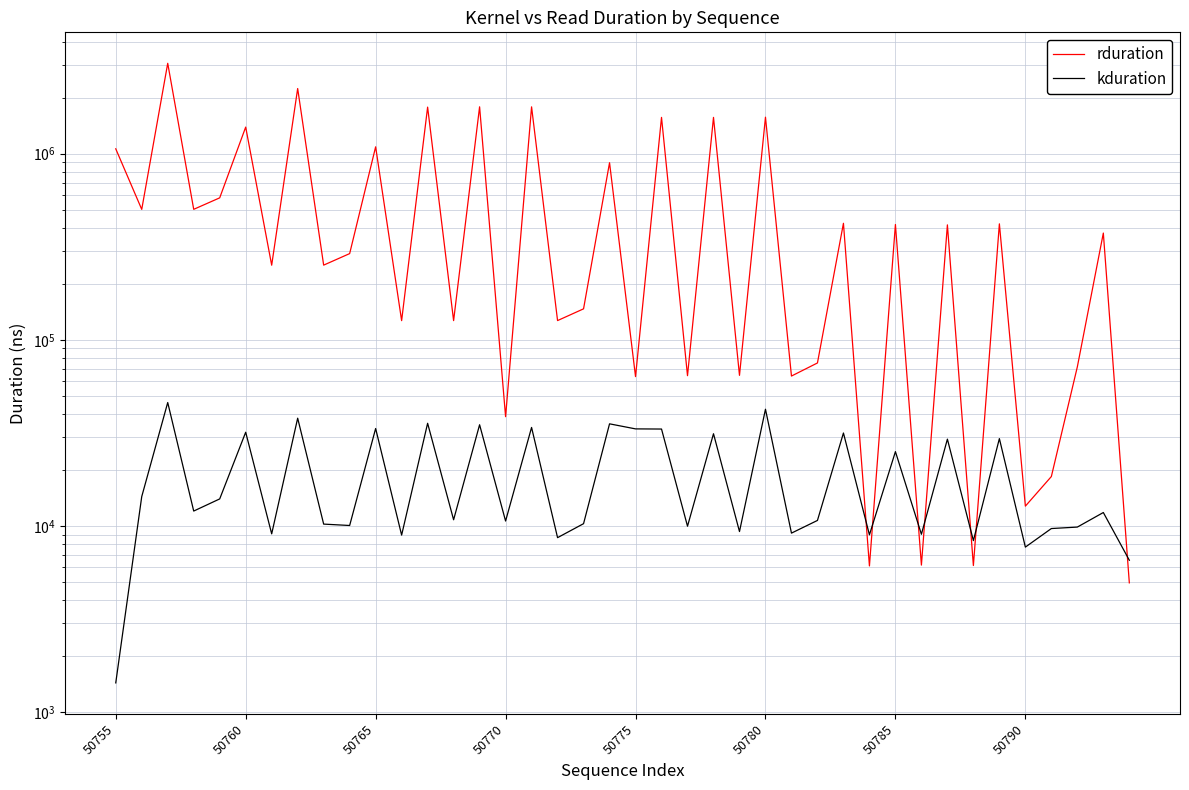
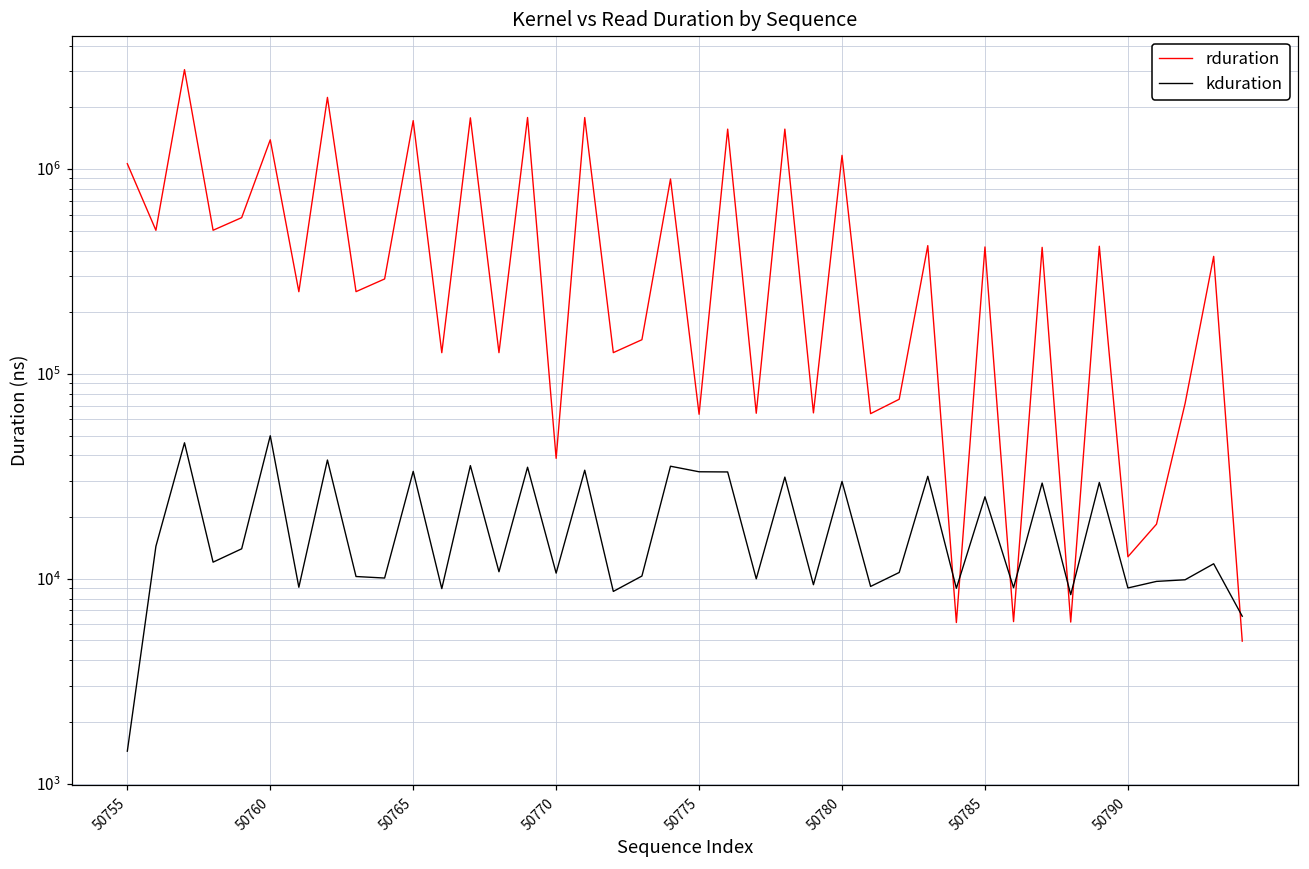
  {
    "rduration": {
      "50755": 1100000,
      "50760": 1400000,
-     "50765": 1100000,
+     "50765": 1700000,
      "50770": 39000,
      "50775": 64000,
-     "50780": 1600000,
+     "50780": 1200000,
      "50785": 420000,
      "50790": 13000
    },
    "kduration": {
      "50755": 1400,
-     "50760": 32000,
+     "50760": 50000,
      "50765": 33000,
      "50770": 11000,
      "50775": 33000,
-     "50780": 42000,
+     "50780": 30000,
      "50785": 25000,
-     "50790": 7700
+     "50790": 9000
    }
  }
